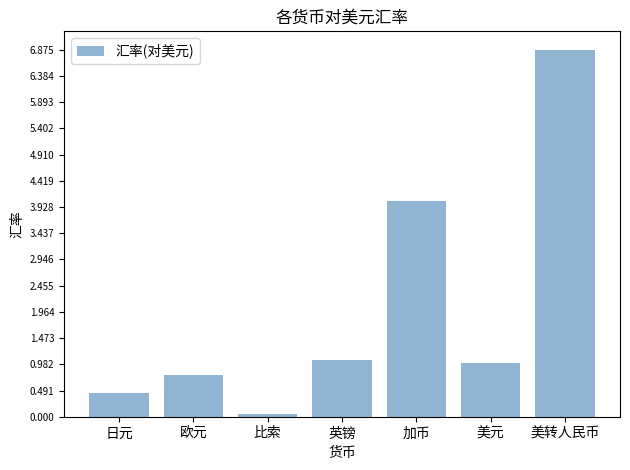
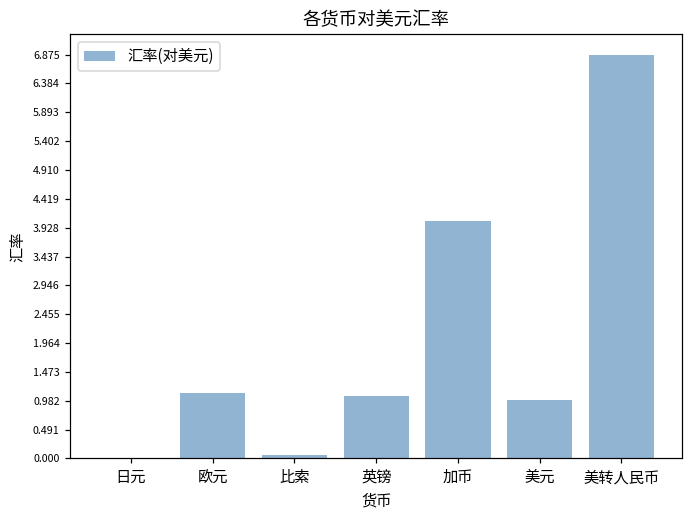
  {
-   "日元": 0.4,
-   "欧元": 0.8,
+   "日元": 0.0,
+   "欧元": 1.1,
    "比索": 0.1,
    "英镑": 1.1,
    "加币": 4.0,
    "美元": 1.0,
    "美转人民币": 6.9
  }
